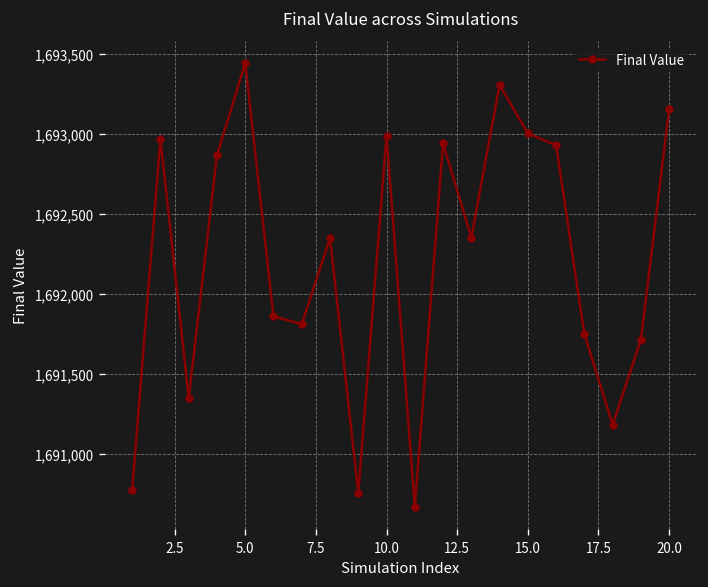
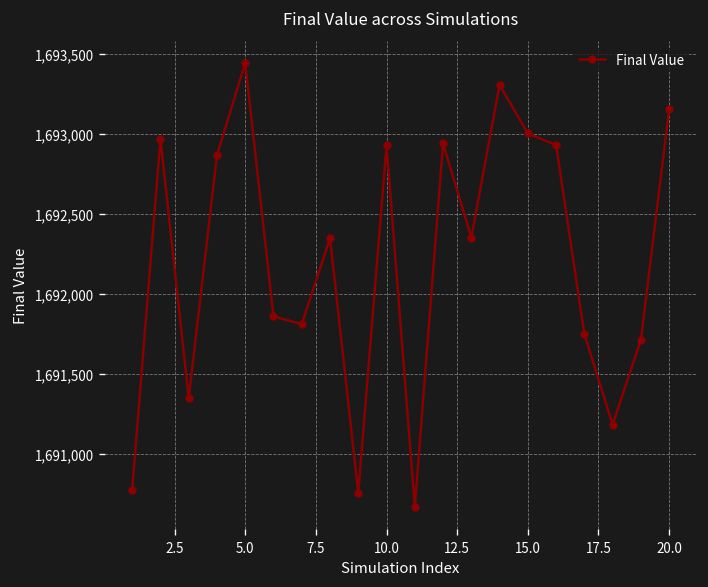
  {
    "5.0": "1,693,440",
-   "10.0": "1,692,990",
+   "10.0": "1,692,930",
    "15.0": "1,693,000",
    "20.0": "1,693,150"
  }
